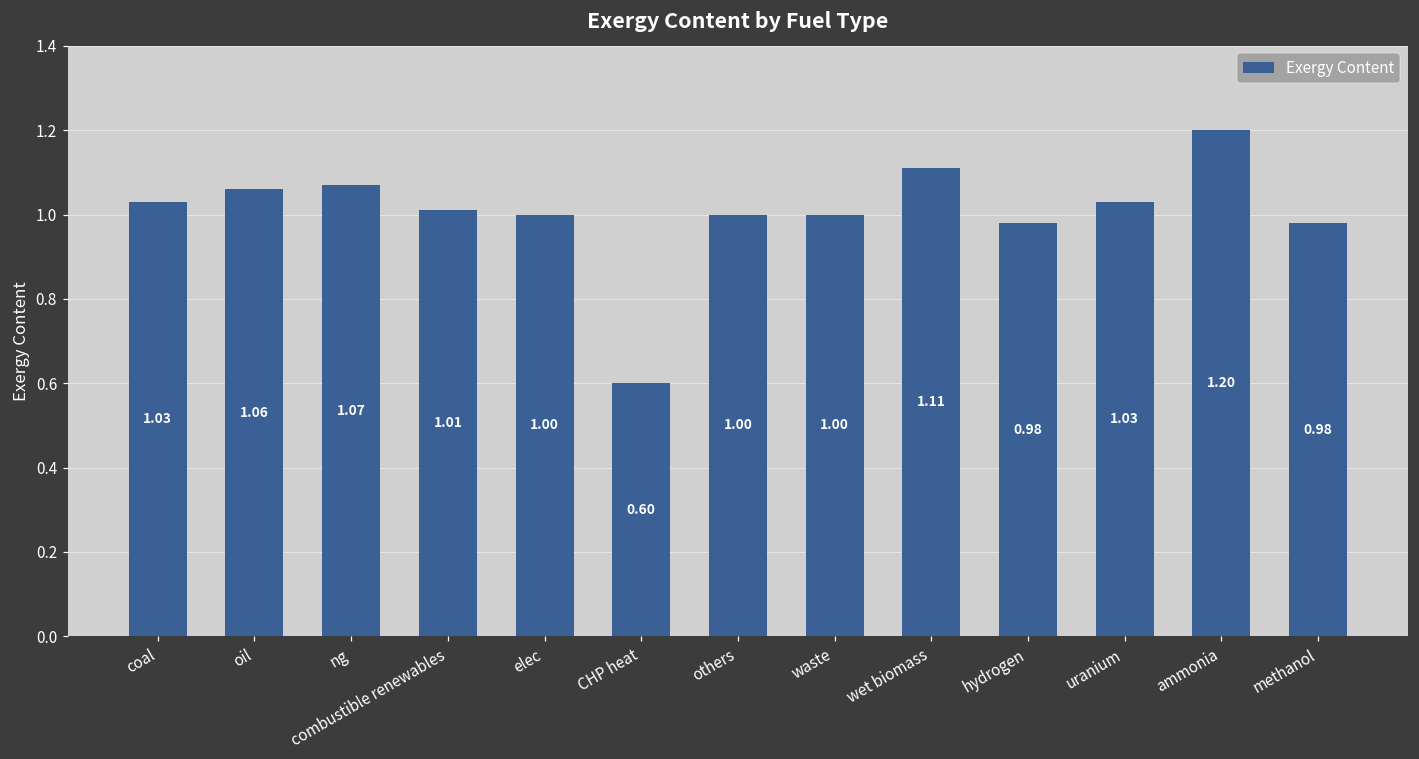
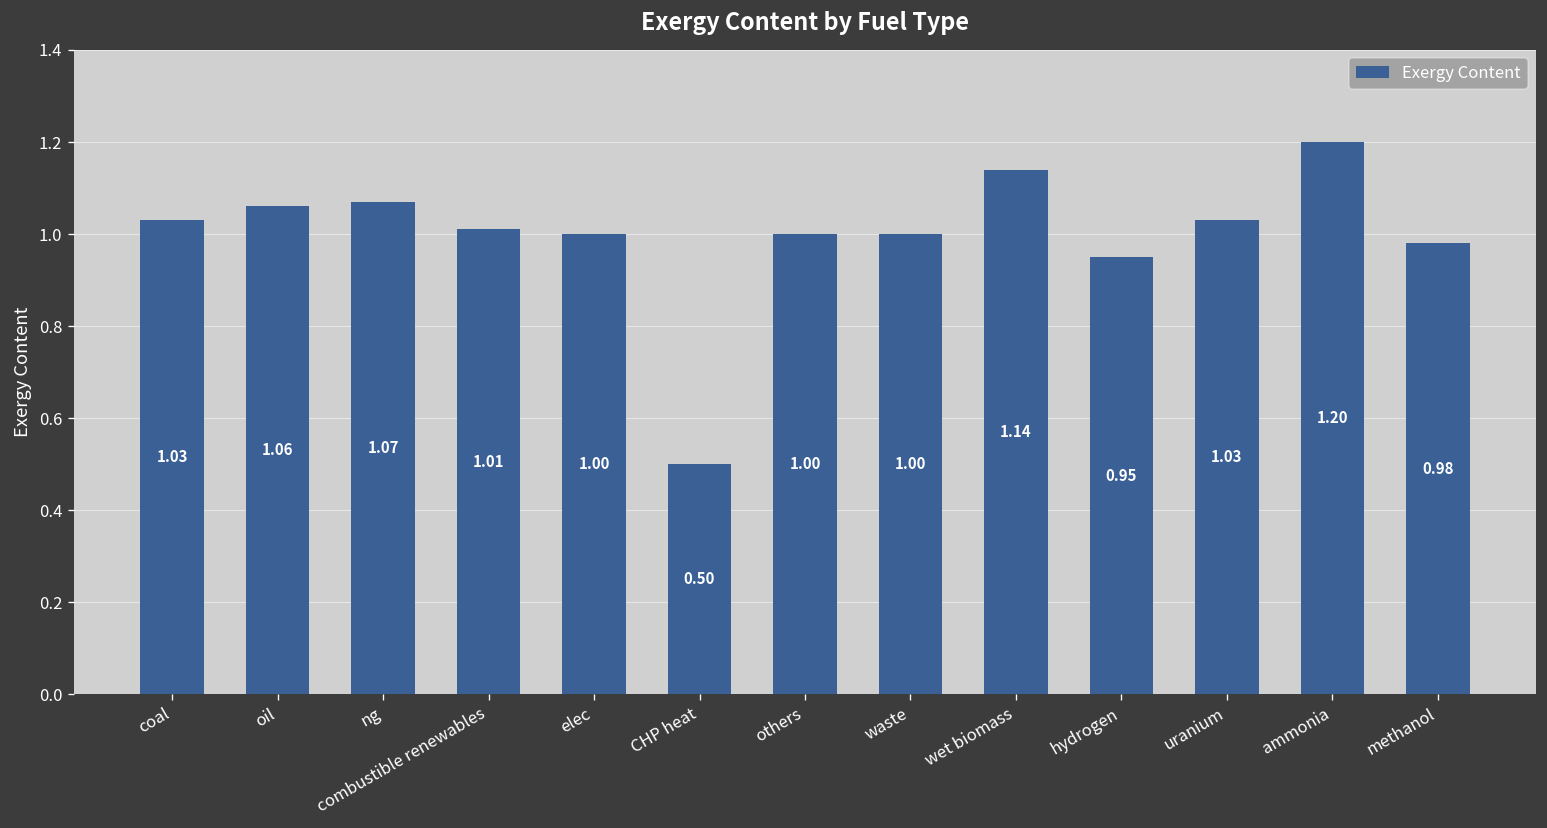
  {
    "coal": 1.03,
    "oil": 1.06,
    "ng": 1.07,
    "combustible renewables": 1.01,
    "elec": 1.00,
-   "CHP heat": 0.60,
+   "CHP heat": 0.50,
    "others": 1.00,
    "waste": 1.00,
-   "wet biomass": 1.11,
-   "hydrogen": 0.98,
+   "wet biomass": 1.14,
+   "hydrogen": 0.95,
    "uranium": 1.03,
    "ammonia": 1.20,
    "methanol": 0.98
  }
